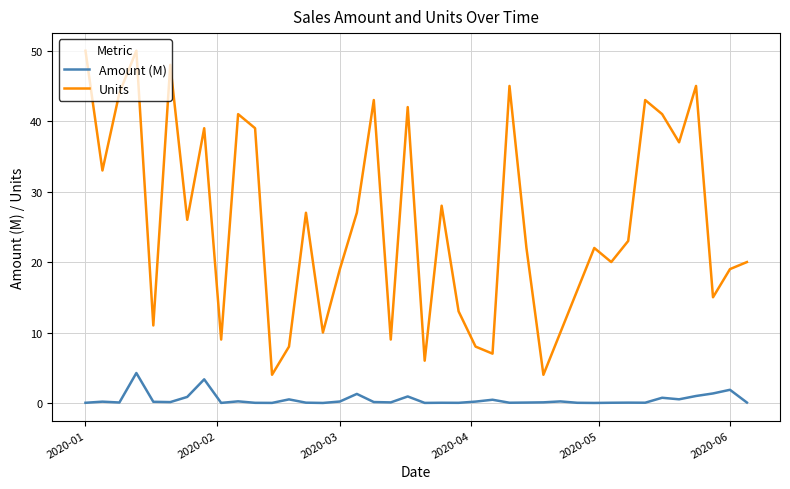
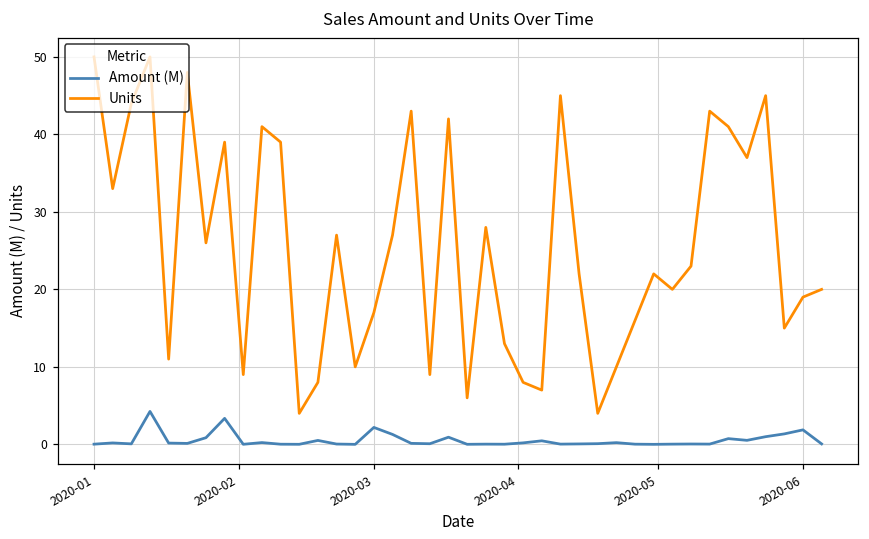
  {
    "Amount (M)": {
      "2020-01": 0,
-     "2020-03": 0,
+     "2020-03": 2,
      "2020-06": 2
    },
    "Units": {
-     "2020-03": 19,
+     "2020-03": 17,
      "2020-06": 19
    }
  }
